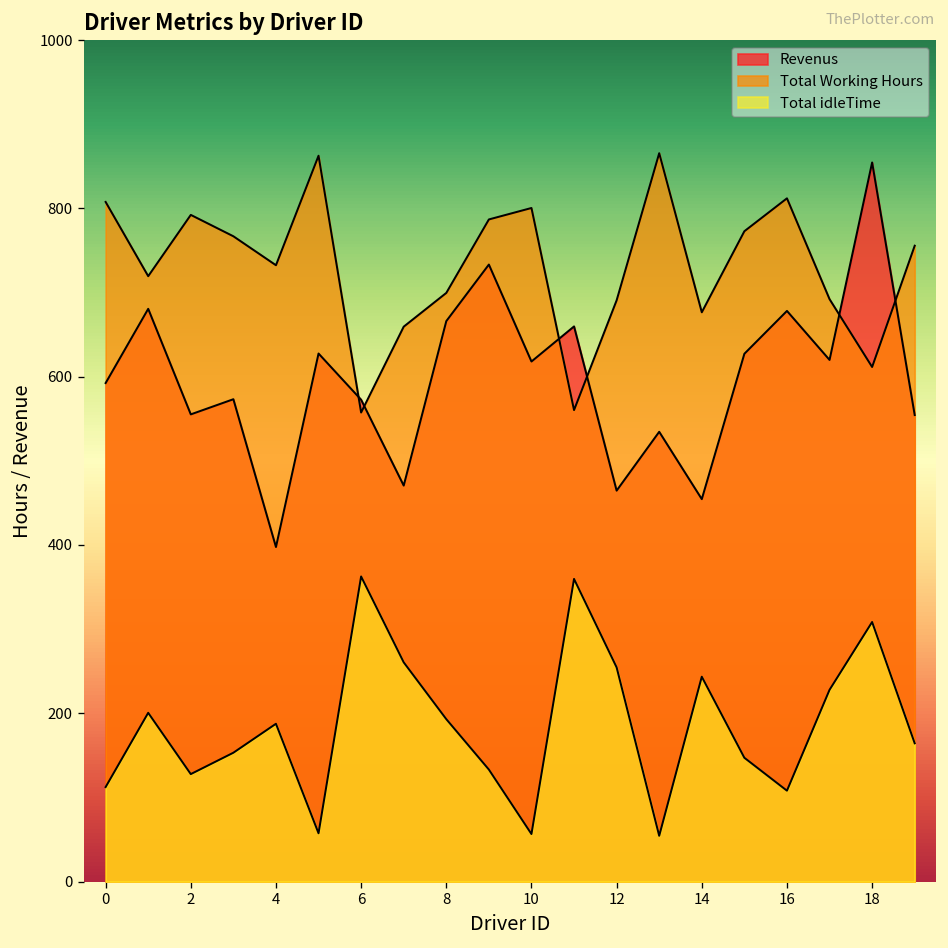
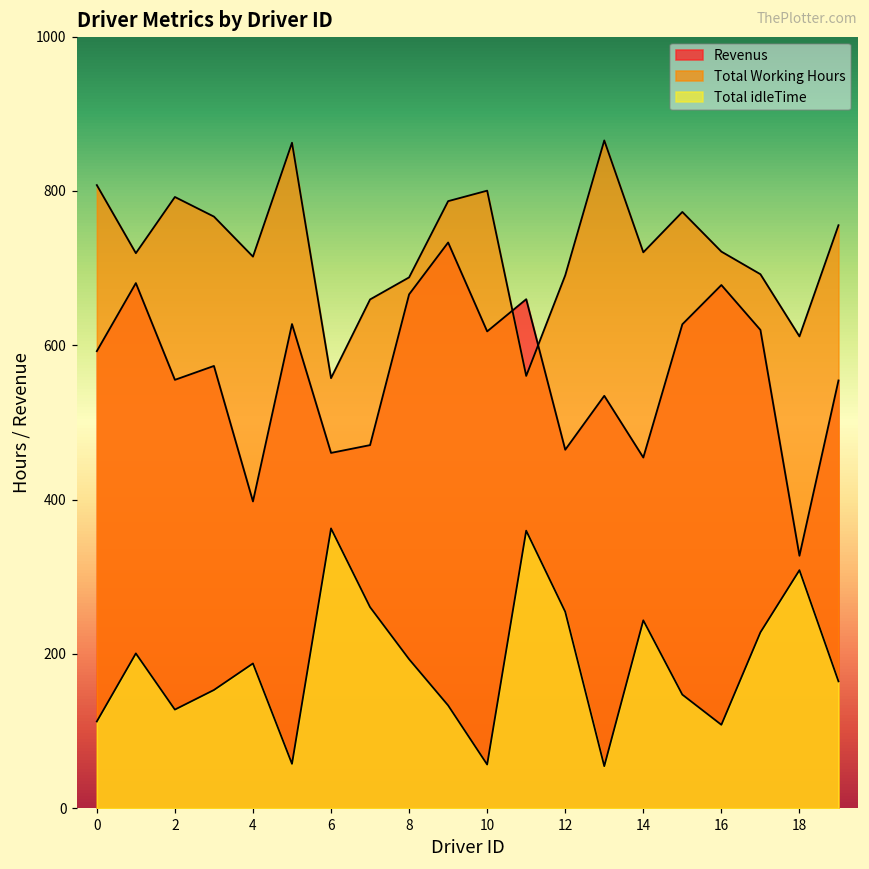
  {
    "Revenus": {
      "0": 590,
      "2": 560,
      "4": 400,
-     "6": 570,
+     "6": 460,
      "8": 670,
      "10": 620,
      "12": 460,
      "14": 450,
      "16": 680,
-     "18": 850
+     "18": 330
    },
    "Total Working Hours": {
      "0": 810,
      "2": 790,
-     "4": 730,
+     "4": 710,
      "6": 560,
-     "8": 700,
+     "8": 690,
      "10": 800,
      "12": 690,
-     "14": 680,
-     "16": 810,
+     "14": 720,
+     "16": 720,
      "18": 610
    },
    "Total idleTime": {
      "0": 110,
      "2": 130,
      "4": 190,
      "6": 360,
      "8": 190,
      "10": 60,
      "12": 250,
      "14": 240,
      "16": 110,
      "18": 310
    }
  }
